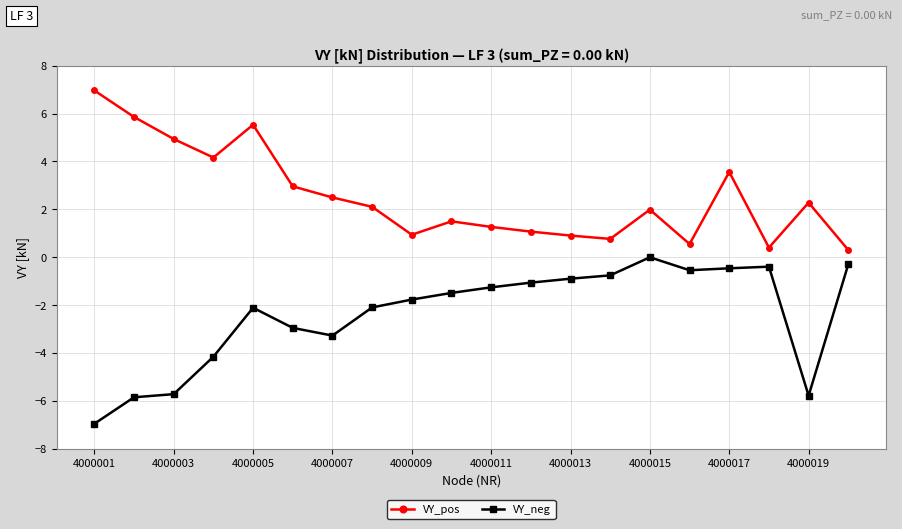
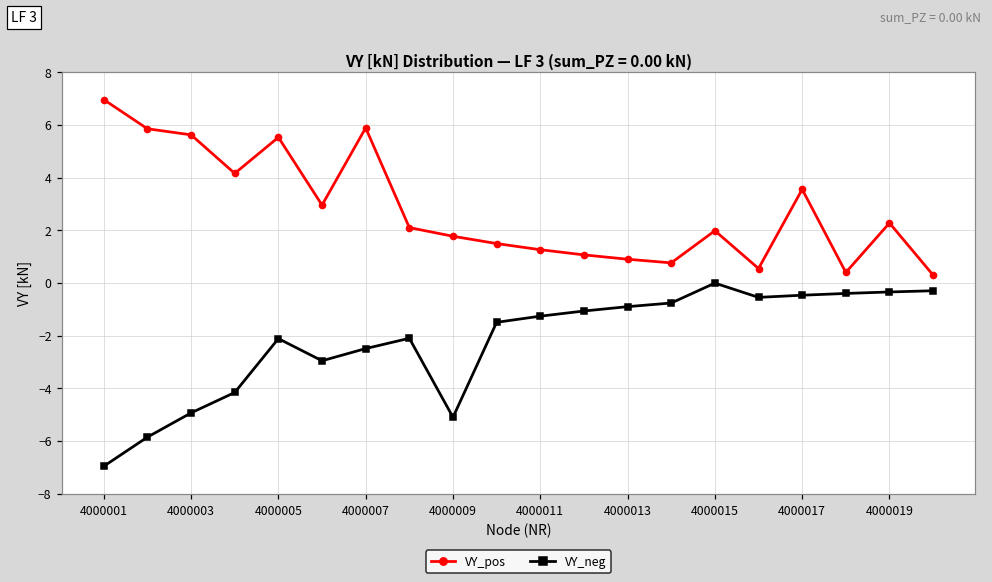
  {
    "VY_pos": {
      "4000001": 7.0,
-     "4000003": 4.9,
+     "4000003": 5.6,
      "4000005": 5.5,
-     "4000007": 2.5,
-     "4000009": 0.9,
+     "4000007": 5.9,
+     "4000009": 1.8,
      "4000011": 1.3,
      "4000013": 0.9,
      "4000015": 2.0,
      "4000017": 3.6,
      "4000019": 2.3
    },
    "VY_neg": {
      "4000001": -7.0,
-     "4000003": -5.7,
+     "4000003": -4.9,
      "4000005": -2.1,
-     "4000007": -3.3,
-     "4000009": -1.8,
+     "4000007": -2.5,
+     "4000009": -5.1,
      "4000011": -1.3,
      "4000013": -0.9,
      "4000015": 0.0,
      "4000017": -0.5,
-     "4000019": -5.8
+     "4000019": -0.3
    }
  }
